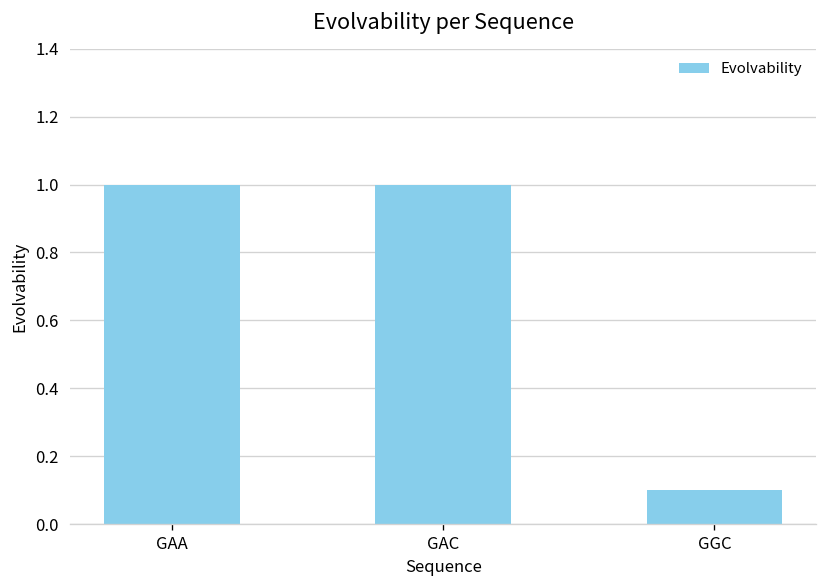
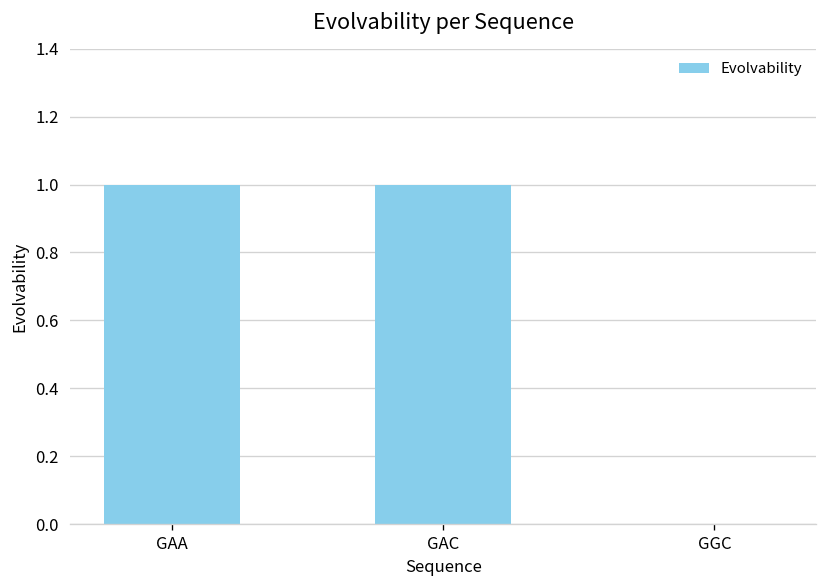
  {
    "GAA": 1.0,
    "GAC": 1.0,
-   "GGC": 0.1
+   "GGC": 0.0
  }
